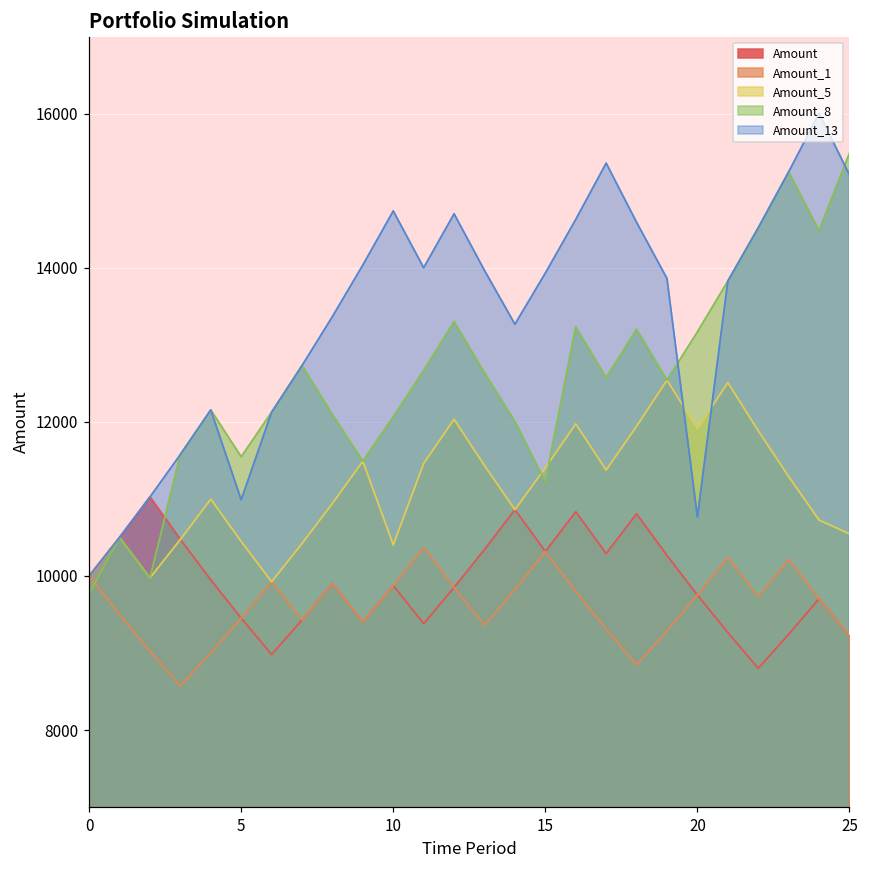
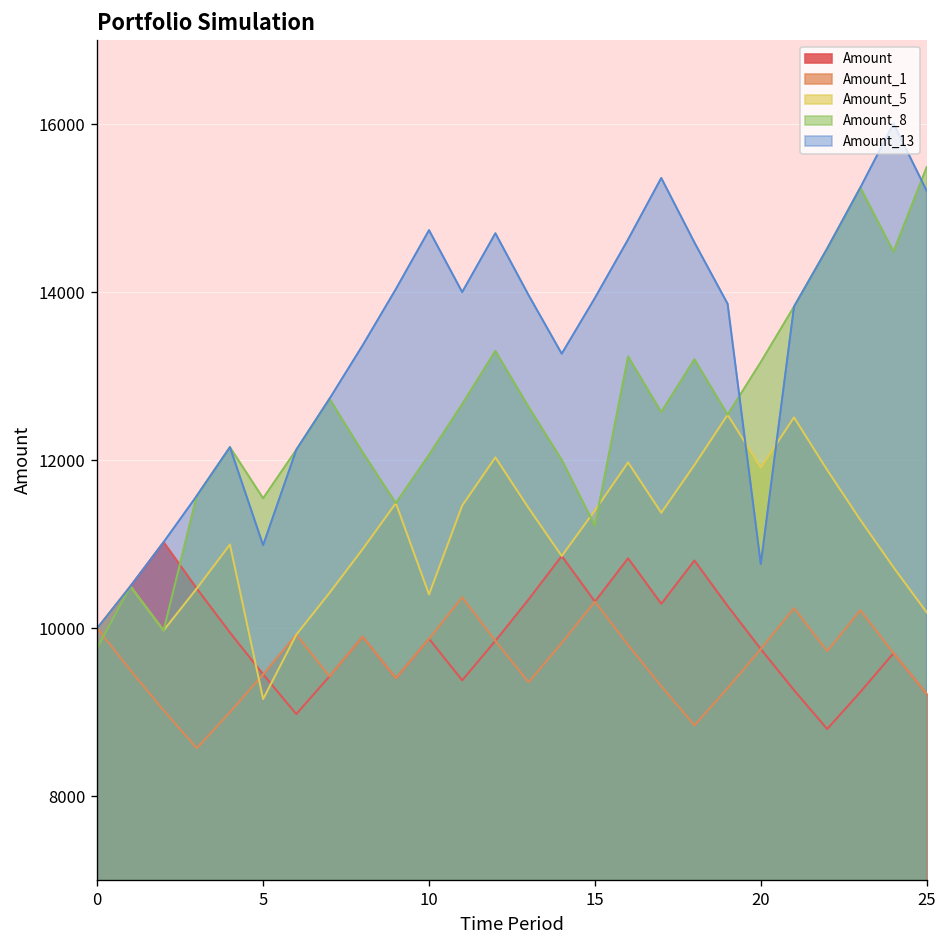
  {
    "Amount_5": {
-     "5": 10400,
+     "5": 9200,
      "10": 10400,
      "15": 11400,
      "20": 11900,
-     "25": 10500
+     "25": 10200
    },
    "Amount_8": {
      "0": 9800,
      "5": 11500,
      "10": 12100,
      "15": 11200,
      "20": 13200,
      "25": 15500
    },
    "Amount_13": {
      "5": 11000,
      "10": 14700,
      "15": 13900,
      "20": 10800,
      "25": 15200
    }
  }
